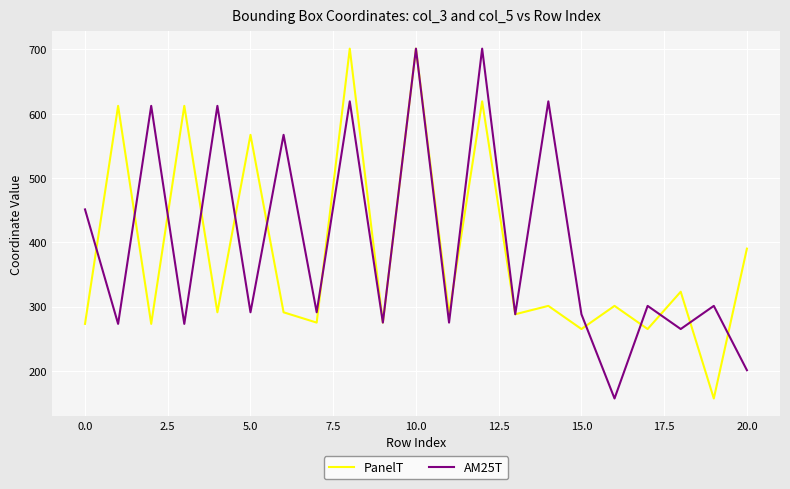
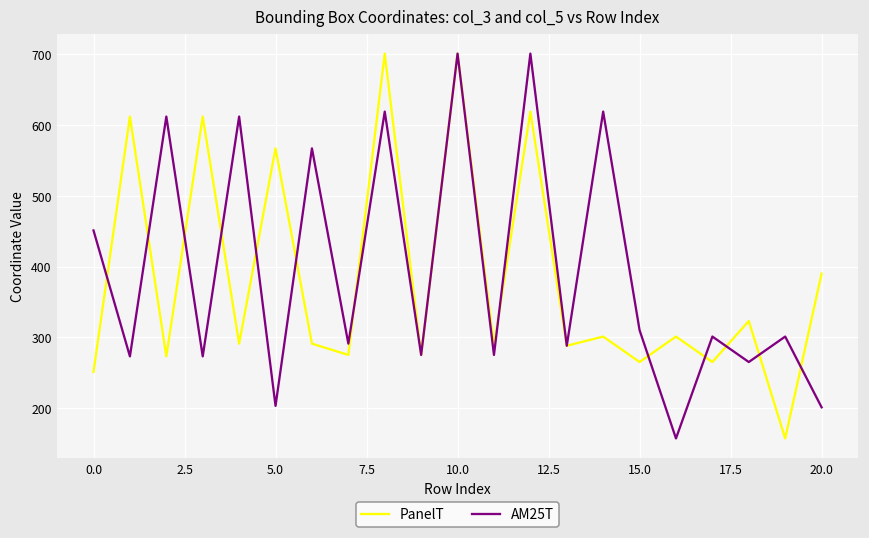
  {
    "PanelT": {
-     "0.0": 270,
+     "0.0": 250,
      "5.0": 570,
      "15.0": 270,
      "20.0": 390
    },
    "AM25T": {
      "0.0": 450,
-     "5.0": 290,
-     "15.0": 290,
+     "5.0": 200,
+     "15.0": 310,
      "20.0": 200
    }
  }
